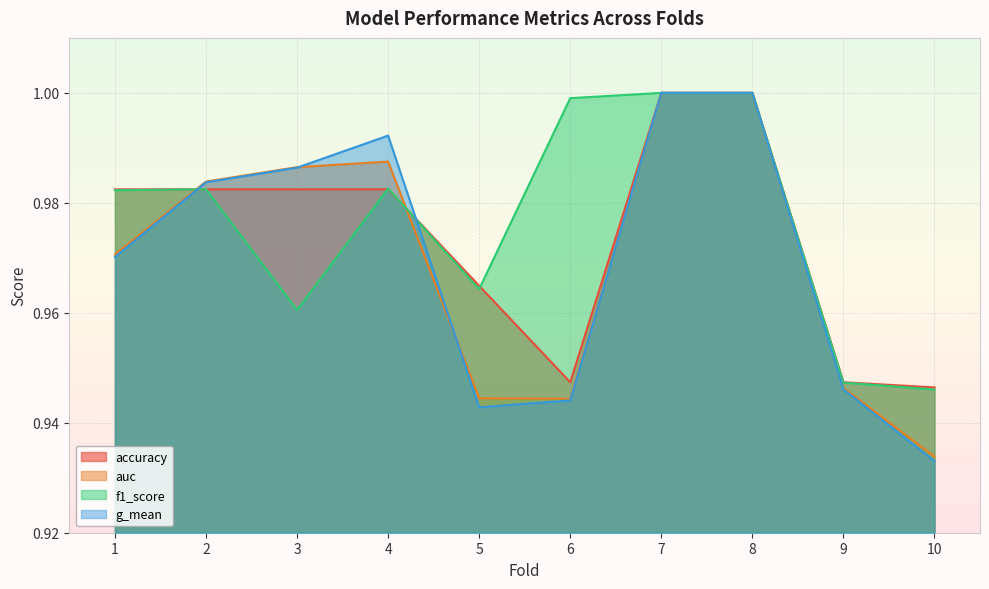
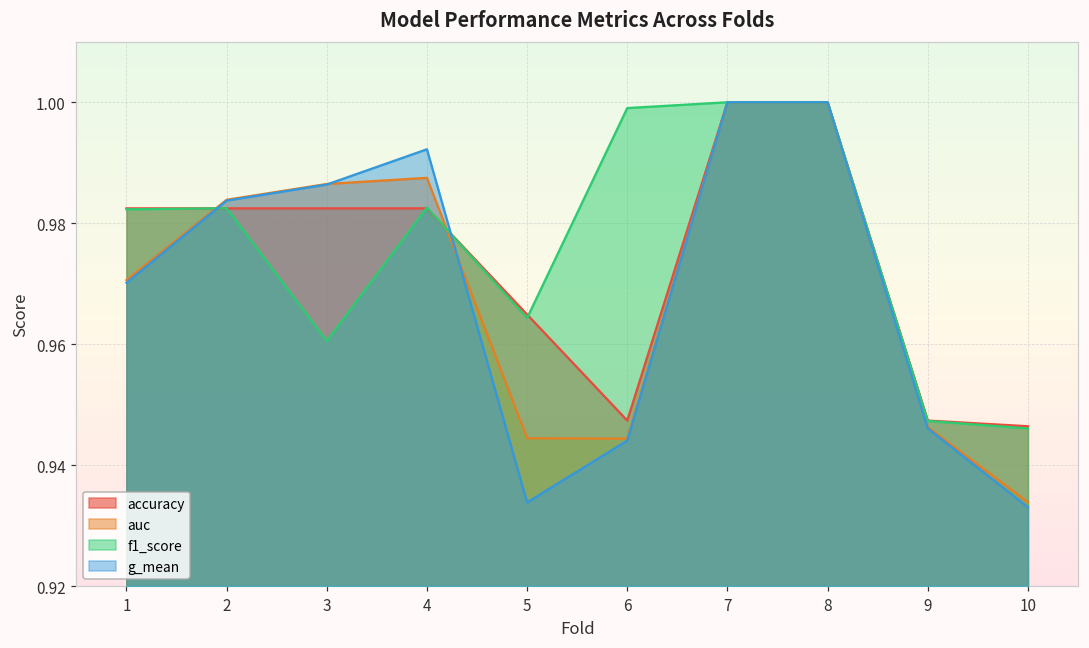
  {
    "f1_score": {
      "3": 0.961,
      "5": 0.964,
      "6": 0.999
    },
    "g_mean": {
      "4": 0.992,
-     "5": 0.943,
+     "5": 0.934,
      "10": 0.933
    }
  }
